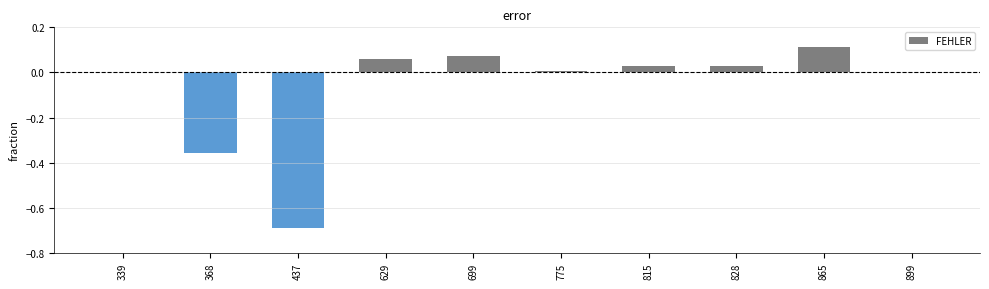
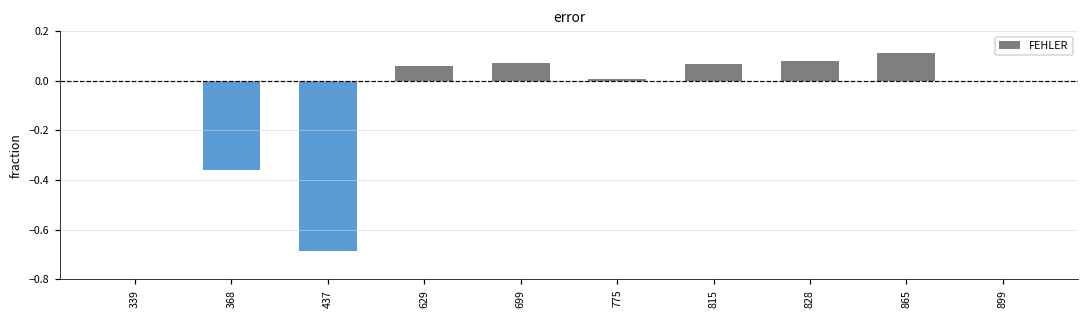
  {
    "339": 0.00,
    "368": -0.36,
    "437": -0.69,
    "629": 0.06,
    "699": 0.07,
-   "815": 0.03,
-   "828": 0.03,
+   "815": 0.07,
+   "828": 0.08,
    "865": 0.11,
    "899": 0.00
  }
